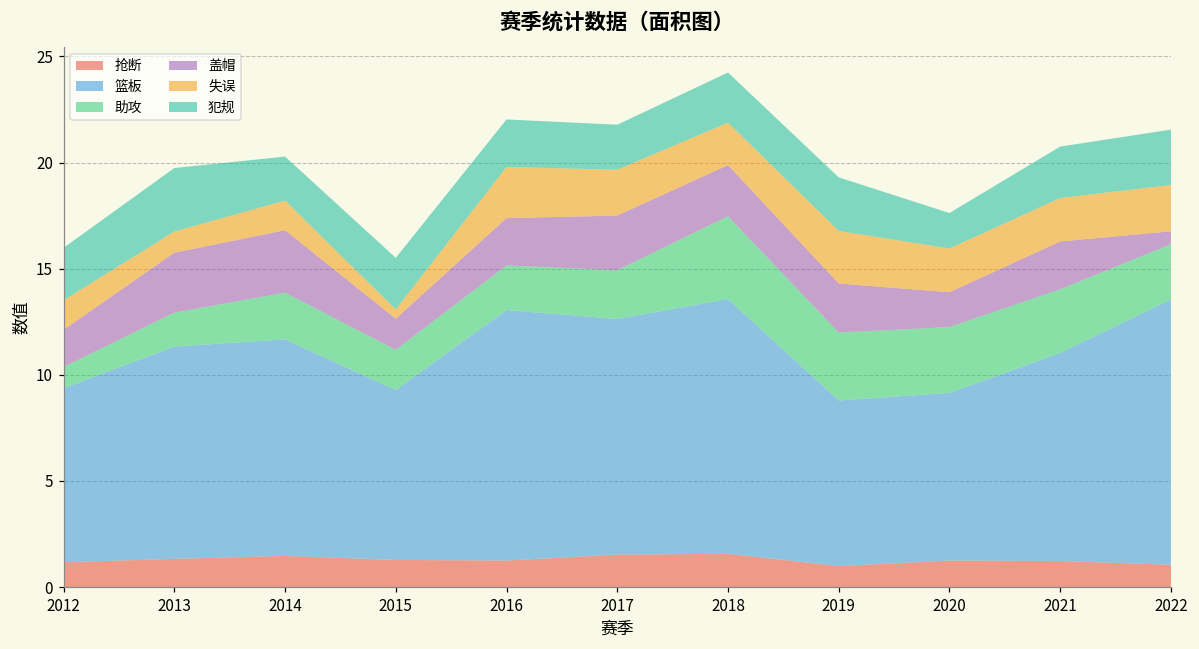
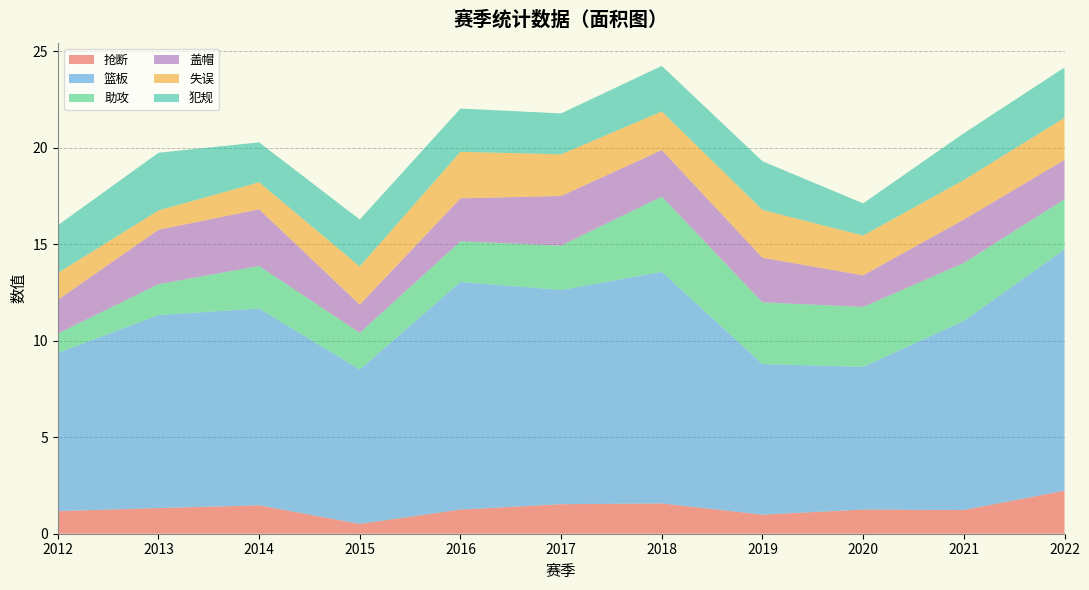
  {
    "抢断": {
      "2012": 1.2,
      "2013": 1.3,
      "2014": 1.5,
-     "2015": 1.3,
+     "2015": 0.5,
      "2016": 1.3,
      "2017": 1.5,
      "2018": 1.6,
      "2019": 1.0,
      "2020": 1.3,
      "2021": 1.2,
-     "2022": 1.1
+     "2022": 2.2
    },
    "篮板": {
      "2012": 8.2,
      "2013": 10.0,
      "2014": 10.2,
      "2015": 8.0,
      "2016": 11.8,
      "2017": 11.1,
      "2018": 12.0,
      "2019": 7.8,
-     "2020": 7.9,
+     "2020": 7.4,
      "2021": 9.8,
      "2022": 12.5
    },
    "盖帽": {
      "2012": 1.8,
      "2013": 2.8,
      "2014": 2.9,
      "2015": 1.5,
      "2016": 2.2,
      "2017": 2.6,
      "2018": 2.4,
      "2019": 2.3,
      "2020": 1.6,
      "2021": 2.3,
-     "2022": 0.6
+     "2022": 2.0
    },
    "失误": {
      "2012": 1.4,
      "2013": 1.0,
      "2014": 1.4,
-     "2015": 0.4,
+     "2015": 2.0,
      "2016": 2.4,
      "2017": 2.2,
      "2018": 2.0,
      "2019": 2.5,
      "2020": 2.1,
      "2021": 2.1,
      "2022": 2.2
    }
  }
